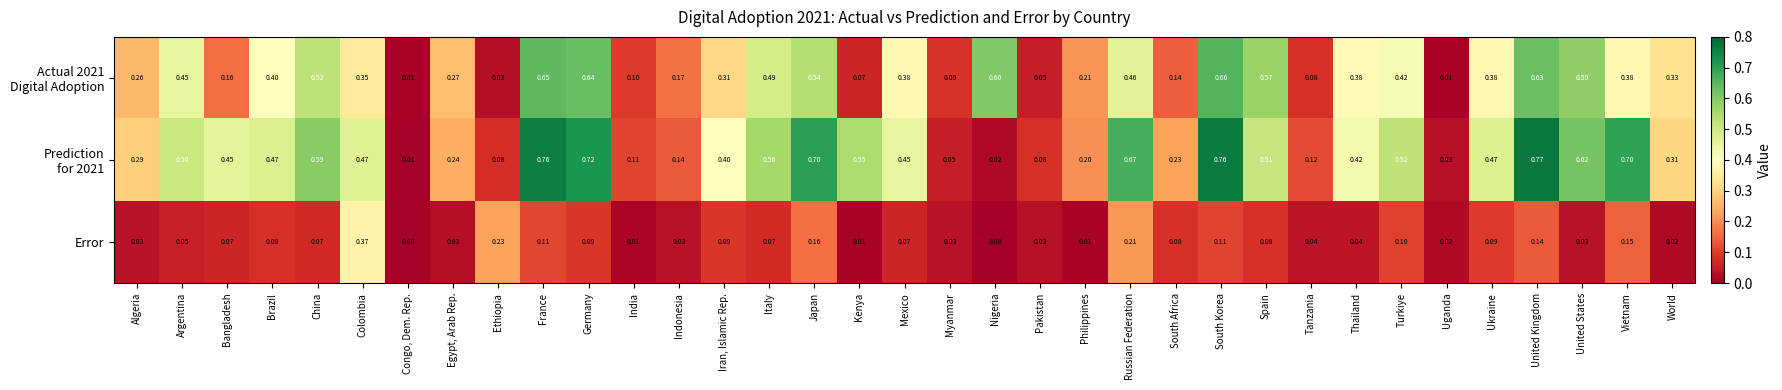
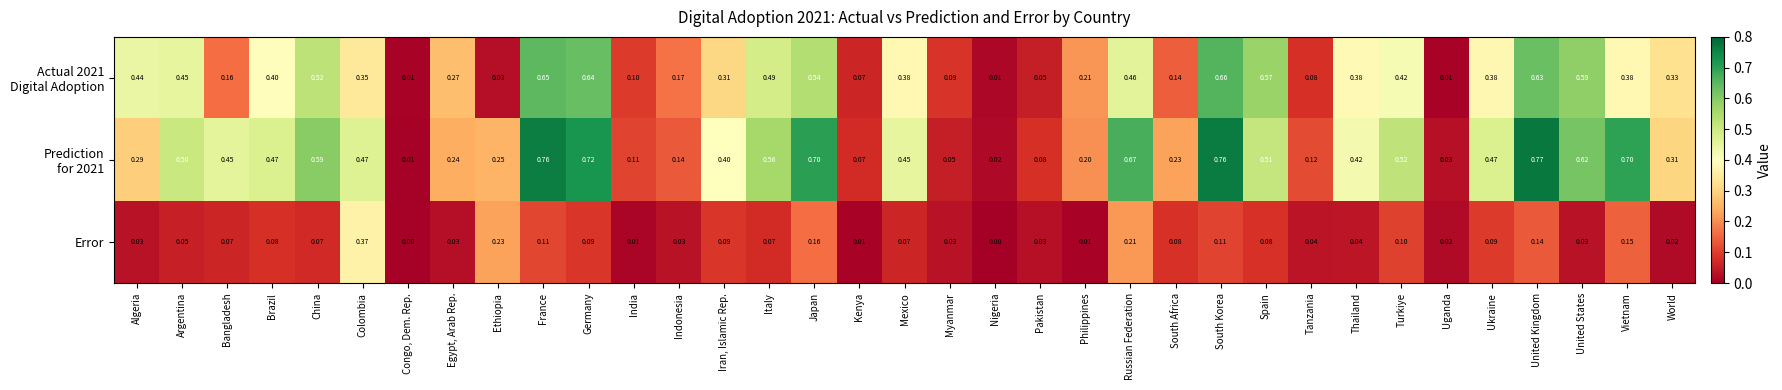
  {
    "Actual 2021 Digital Adoption": {
-     "Algeria": 0.26,
+     "Algeria": 0.44,
      "Argentina": 0.45,
      "Bangladesh": 0.16,
      "Brazil": 0.40,
      "China": 0.52,
      "Colombia": 0.35,
      "Congo, Dem. Rep.": 0.01,
      "Egypt, Arab Rep.": 0.27,
      "Ethiopia": 0.03,
      "France": 0.65,
      "Germany": 0.64,
      "India": 0.10,
      "Indonesia": 0.17,
      "Iran, Islamic Rep.": 0.31,
      "Italy": 0.49,
      "Japan": 0.54,
      "Kenya": 0.07,
      "Mexico": 0.38,
      "Myanmar": 0.09,
-     "Nigeria": 0.60,
+     "Nigeria": 0.01,
      "Pakistan": 0.05,
      "Philippines": 0.21,
      "Russian Federation": 0.46,
      "South Africa": 0.14,
      "South Korea": 0.66,
      "Spain": 0.57,
      "Tanzania": 0.08,
      "Thailand": 0.38,
      "Turkiye": 0.42,
      "Uganda": 0.01,
      "Ukraine": 0.38,
      "United Kingdom": 0.63,
      "United States": 0.59,
      "Vietnam": 0.38,
      "World": 0.33
    },
    "Prediction for 2021": {
      "Algeria": 0.29,
      "Argentina": 0.50,
      "Bangladesh": 0.45,
      "Brazil": 0.47,
      "China": 0.59,
      "Colombia": 0.47,
      "Congo, Dem. Rep.": 0.01,
      "Egypt, Arab Rep.": 0.24,
-     "Ethiopia": 0.08,
+     "Ethiopia": 0.25,
      "France": 0.76,
      "Germany": 0.72,
      "India": 0.11,
      "Indonesia": 0.14,
      "Iran, Islamic Rep.": 0.40,
      "Italy": 0.56,
      "Japan": 0.70,
-     "Kenya": 0.55,
+     "Kenya": 0.07,
      "Mexico": 0.45,
      "Myanmar": 0.05,
      "Nigeria": 0.02,
      "Pakistan": 0.08,
      "Philippines": 0.20,
      "Russian Federation": 0.67,
      "South Africa": 0.23,
      "South Korea": 0.76,
      "Spain": 0.51,
      "Tanzania": 0.12,
      "Thailand": 0.42,
      "Turkiye": 0.52,
      "Uganda": 0.03,
      "Ukraine": 0.47,
      "United Kingdom": 0.77,
      "United States": 0.62,
      "Vietnam": 0.70,
      "World": 0.31
    },
    "Error": {
      "Algeria": 0.03,
      "Argentina": 0.05,
      "Bangladesh": 0.07,
      "Brazil": 0.08,
      "China": 0.07,
      "Colombia": 0.37,
      "Congo, Dem. Rep.": 0.00,
      "Egypt, Arab Rep.": 0.03,
      "Ethiopia": 0.23,
      "France": 0.11,
      "Germany": 0.09,
      "India": 0.01,
      "Indonesia": 0.03,
      "Iran, Islamic Rep.": 0.09,
      "Italy": 0.07,
      "Japan": 0.16,
      "Kenya": 0.01,
      "Mexico": 0.07,
      "Myanmar": 0.03,
      "Nigeria": 0.00,
      "Pakistan": 0.03,
      "Philippines": 0.01,
      "Russian Federation": 0.21,
      "South Africa": 0.08,
      "South Korea": 0.11,
      "Spain": 0.08,
      "Tanzania": 0.04,
      "Thailand": 0.04,
      "Turkiye": 0.10,
      "Uganda": 0.02,
      "Ukraine": 0.09,
      "United Kingdom": 0.14,
      "United States": 0.03,
      "Vietnam": 0.15,
      "World": 0.02
    }
  }
